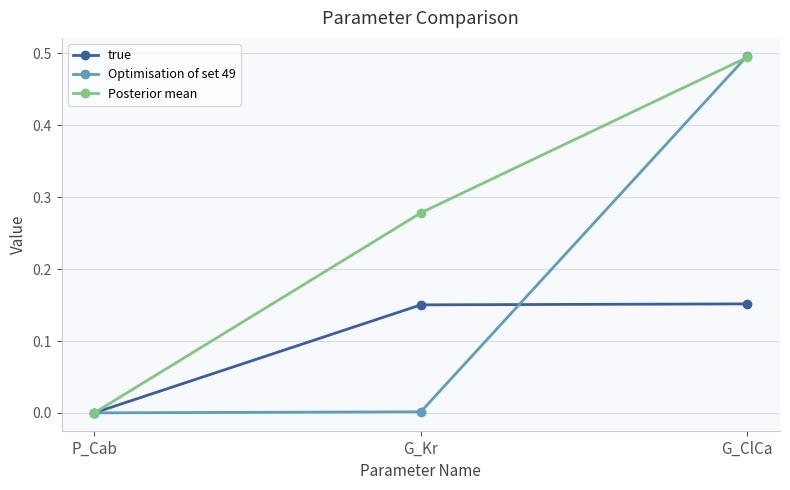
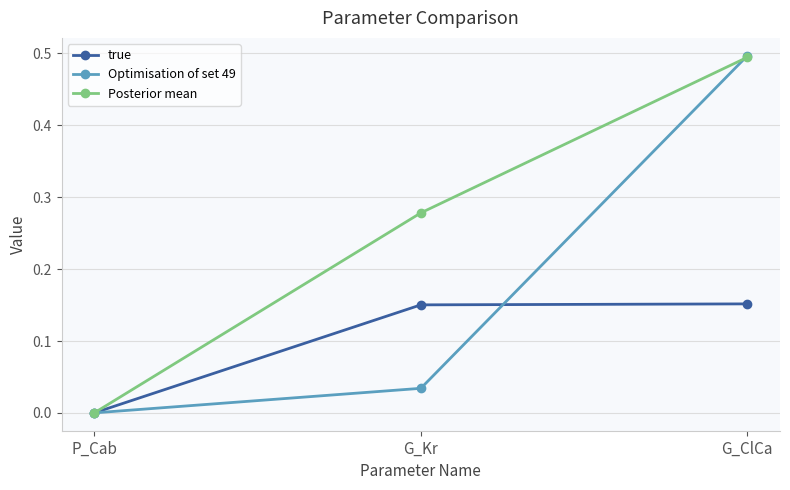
  {
    "true": {
      "G_Kr": 0.15,
      "G_ClCa": 0.15
    },
    "Optimisation of set 49": {
-     "G_Kr": 0.00
+     "G_Kr": 0.03
    },
    "Posterior mean": {
      "G_Kr": 0.28
    }
  }
